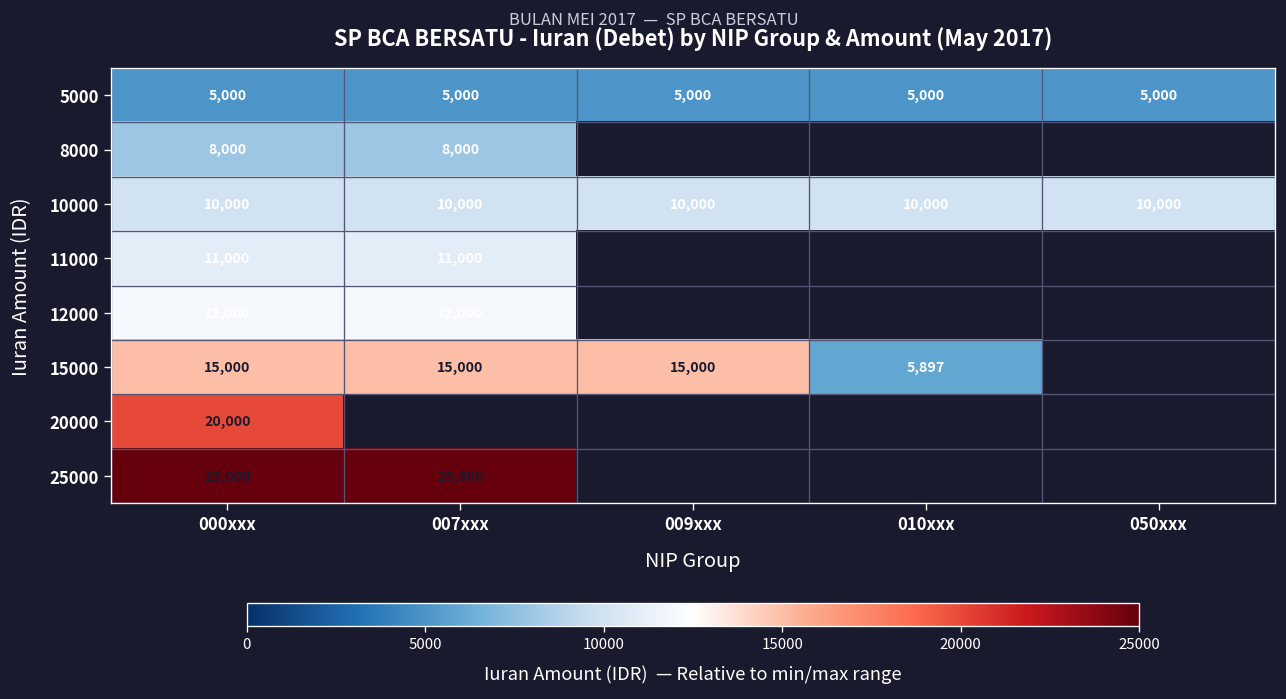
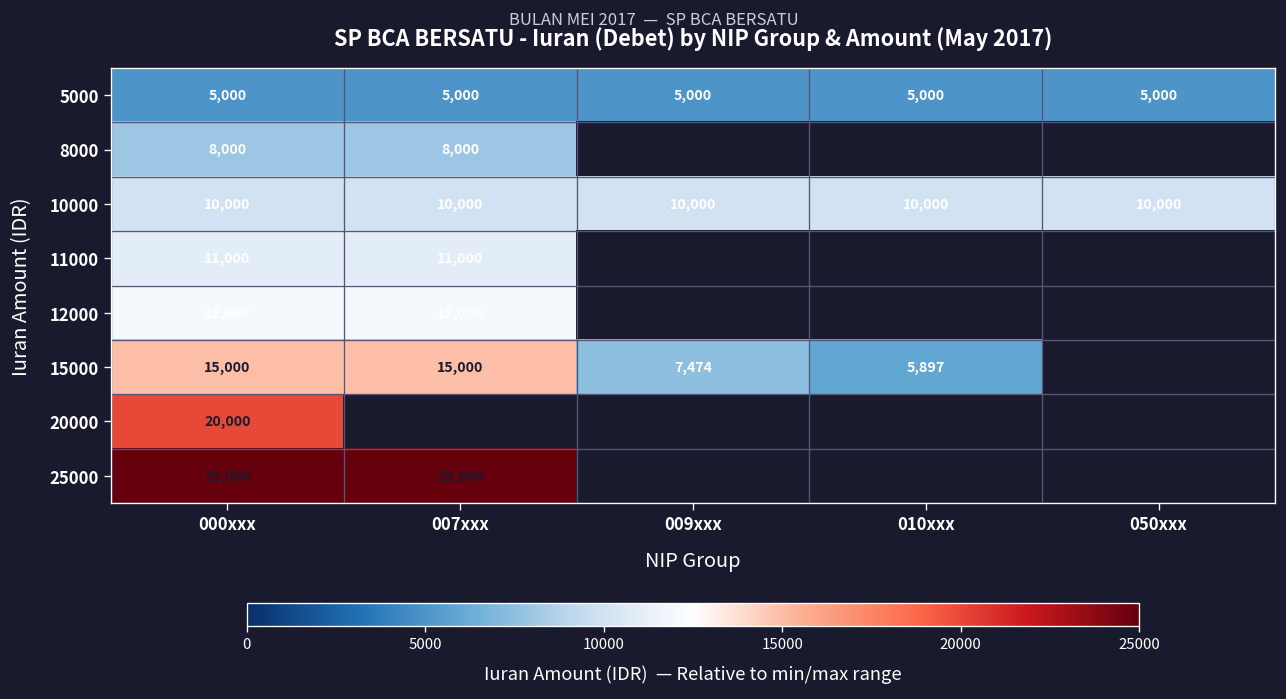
  {
    "5000": {
      "000xxx": "5,000",
      "007xxx": "5,000",
      "009xxx": "5,000",
      "010xxx": "5,000",
      "050xxx": "5,000"
    },
    "8000": {
      "000xxx": "8,000",
      "007xxx": "8,000"
    },
    "15000": {
      "000xxx": "15,000",
      "007xxx": "15,000",
-     "009xxx": "15,000",
+     "009xxx": "7,474",
      "010xxx": "5,897"
    },
    "20000": {
      "000xxx": "20,000"
    },
    "25000": {
      "000xxx": "25,000",
      "007xxx": "25,000"
    }
  }
